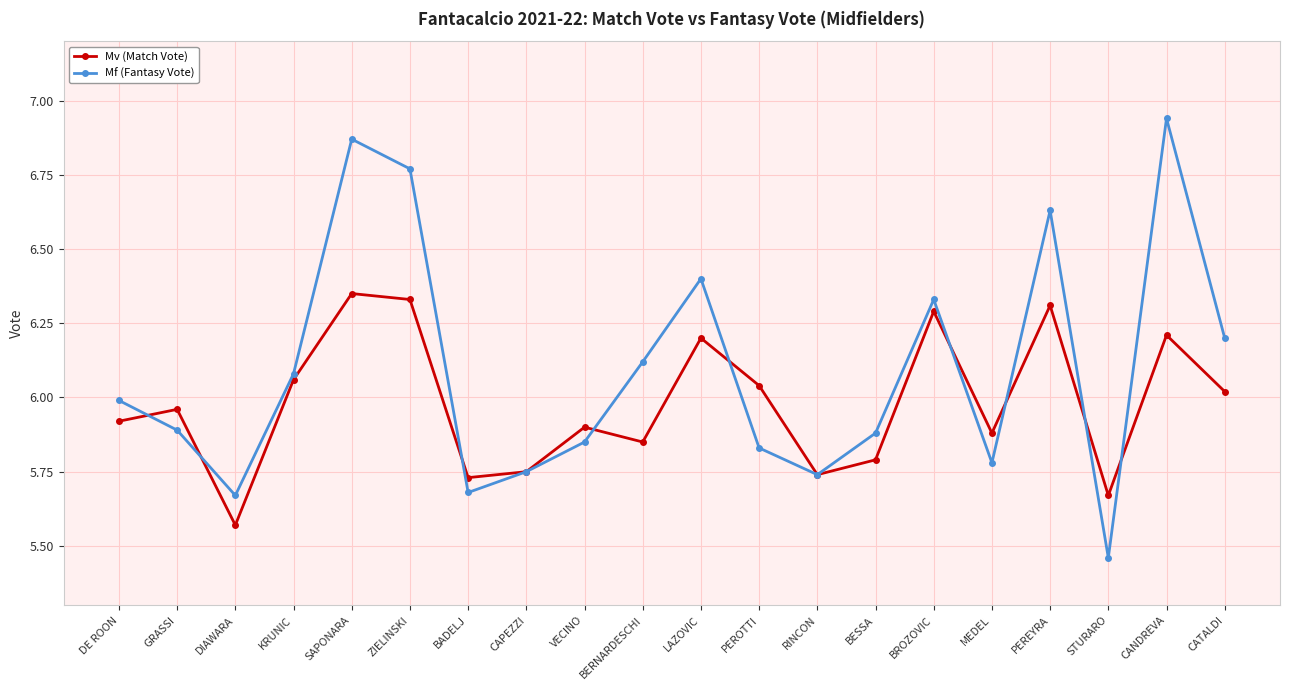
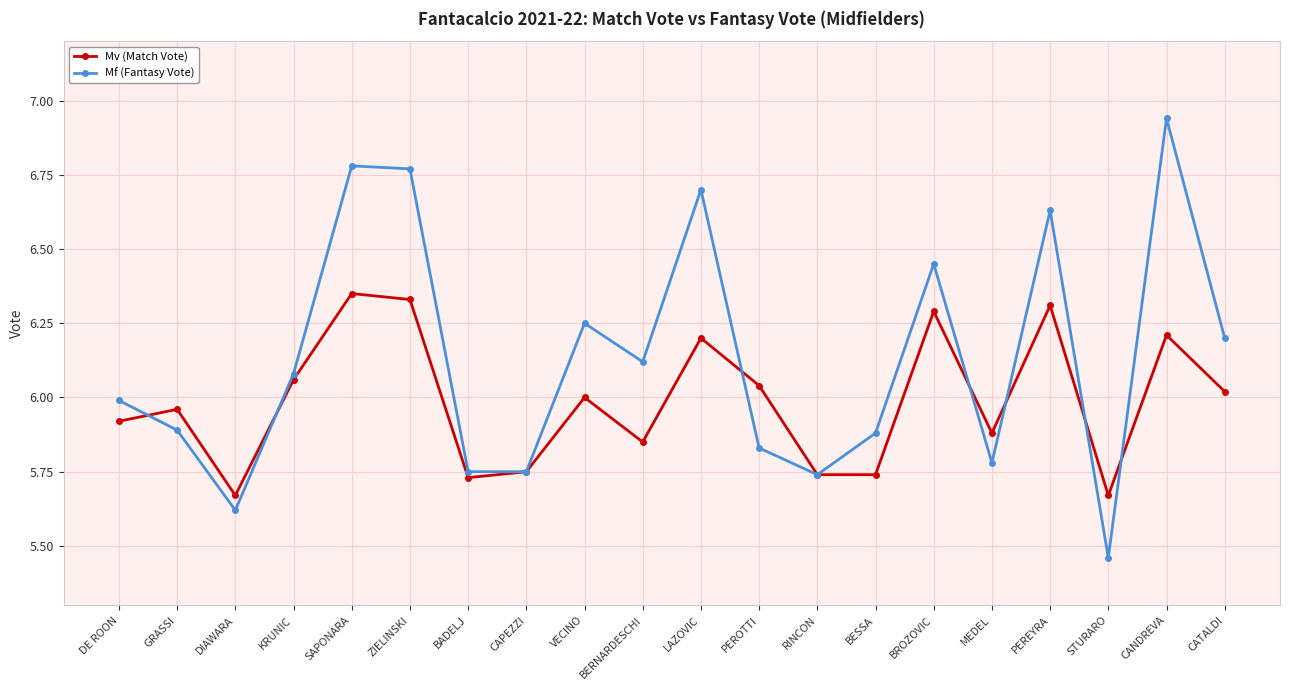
  {
    "Mv (Match Vote)": {
      "DE ROON": 5.92,
      "GRASSI": 5.96,
-     "DIAWARA": 5.57,
+     "DIAWARA": 5.67,
      "KRUNIC": 6.06,
      "SAPONARA": 6.35,
      "ZIELINSKI": 6.33,
      "BADELJ": 5.73,
-     "VECINO": 5.9,
+     "VECINO": 6.0,
      "BERNARDESCHI": 5.85,
      "LAZOVIC": 6.20,
      "PEROTTI": 6.04,
-     "BESSA": 5.79,
+     "BESSA": 5.74,
      "BROZOVIC": 6.29,
      "MEDEL": 5.88,
      "PEREYRA": 6.31,
      "STURARO": 5.67,
      "CANDREVA": 6.21,
      "CATALDI": 6.02
    },
    "Mf (Fantasy Vote)": {
      "DE ROON": 5.99,
      "GRASSI": 5.89,
-     "DIAWARA": 5.67,
+     "DIAWARA": 5.62,
      "KRUNIC": 6.08,
-     "SAPONARA": 6.87,
+     "SAPONARA": 6.78,
      "ZIELINSKI": 6.77,
-     "BADELJ": 5.68,
-     "VECINO": 5.85,
+     "BADELJ": 5.75,
+     "VECINO": 6.25,
      "BERNARDESCHI": 6.12,
-     "LAZOVIC": 6.4,
+     "LAZOVIC": 6.7,
      "PEROTTI": 5.83,
      "BESSA": 5.88,
-     "BROZOVIC": 6.33,
+     "BROZOVIC": 6.45,
      "MEDEL": 5.78,
      "PEREYRA": 6.63,
      "STURARO": 5.46,
      "CANDREVA": 6.94,
      "CATALDI": 6.20
    }
  }
